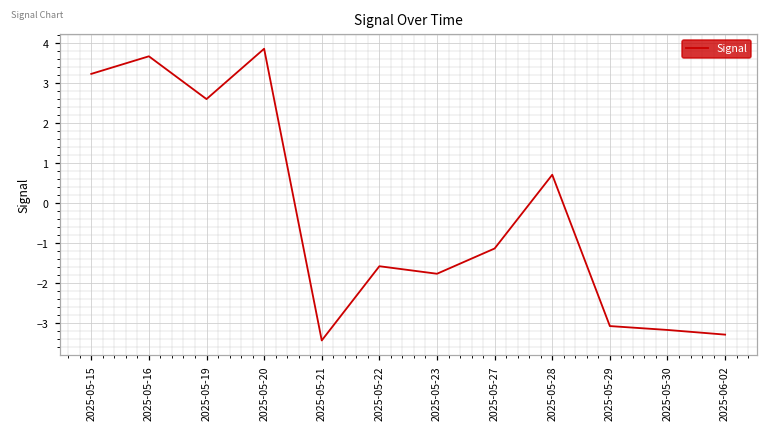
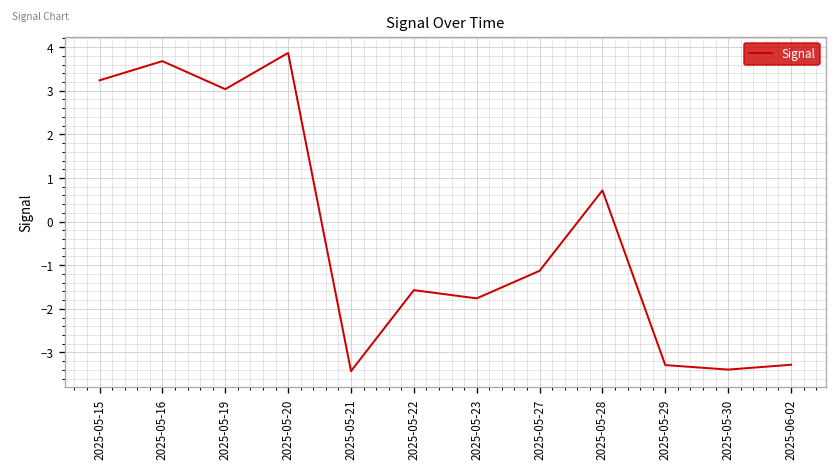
  {
    "2025-05-15": 3.2,
    "2025-05-16": 3.7,
-   "2025-05-19": 2.6,
+   "2025-05-19": 3.0,
    "2025-05-20": 3.9,
    "2025-05-21": -3.4,
    "2025-05-22": -1.6,
    "2025-05-23": -1.8,
    "2025-05-27": -1.1,
    "2025-05-28": 0.7,
-   "2025-05-29": -3.1,
-   "2025-05-30": -3.2,
+   "2025-05-29": -3.3,
+   "2025-05-30": -3.4,
    "2025-06-02": -3.3
  }
